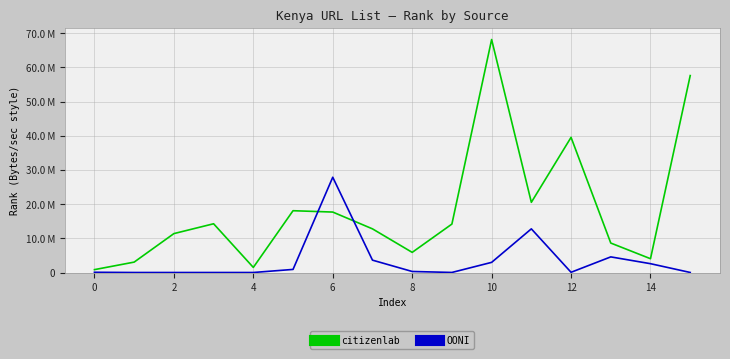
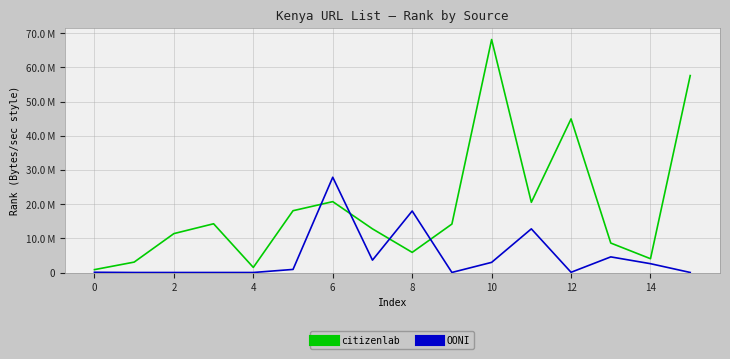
  {
    "citizenlab": {
      "0": 1000000,
      "2": 11000000,
      "4": 2000000,
-     "6": 18000000,
+     "6": 21000000,
      "8": 6000000,
      "10": 68000000,
-     "12": 40000000,
+     "12": 45000000,
      "14": 4000000
    },
    "OONI": {
      "0": 0,
      "2": 0,
      "4": 0,
      "6": 28000000,
-     "8": 0,
+     "8": 18000000,
      "10": 3000000,
      "12": 0,
      "14": 3000000
    }
  }
